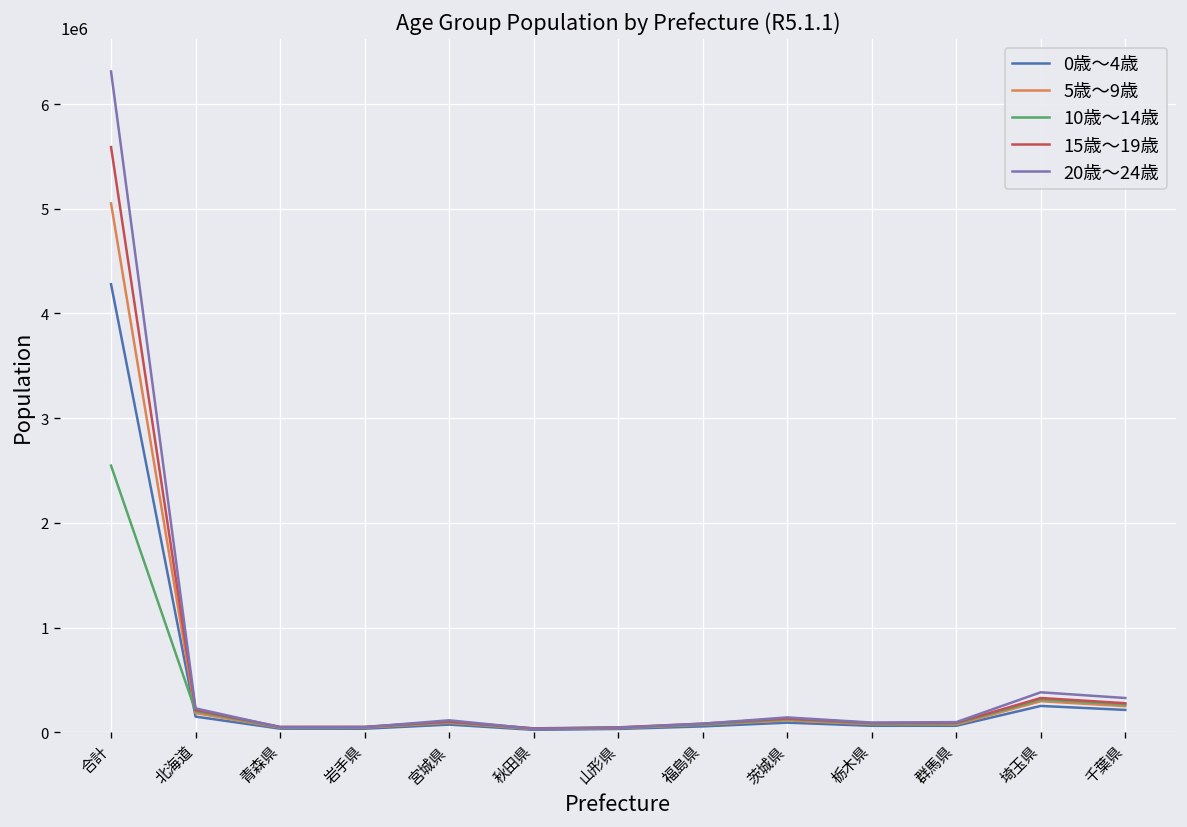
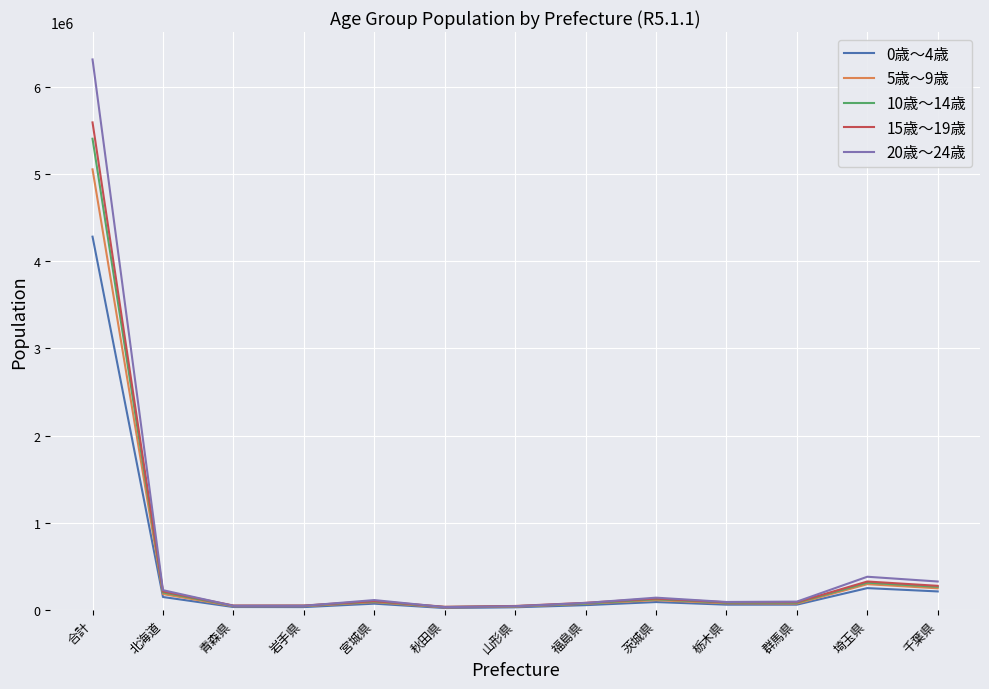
  {
    "10歳～14歳": {
-     "合計": 2500000
+     "合計": 5400000
    }
  }
